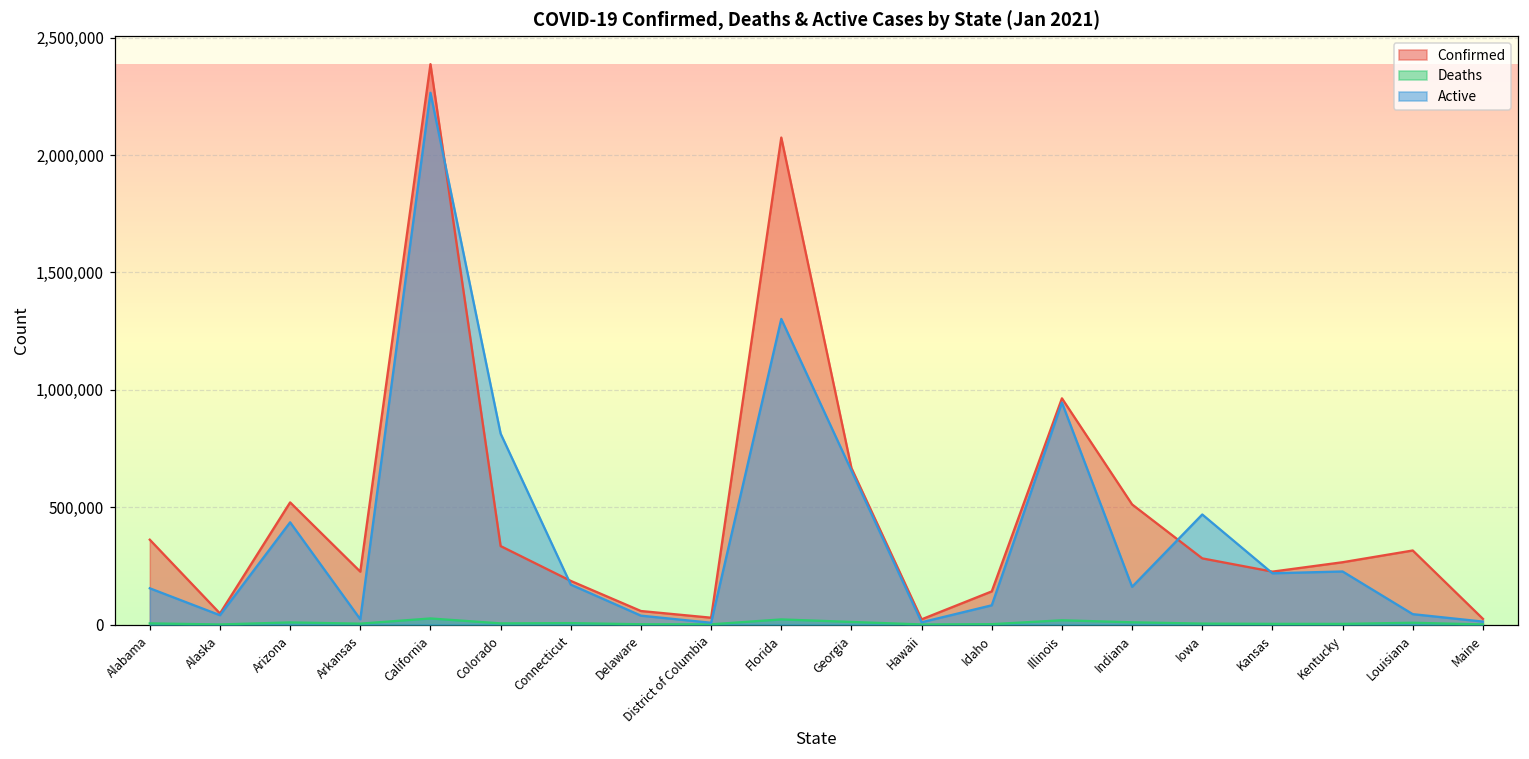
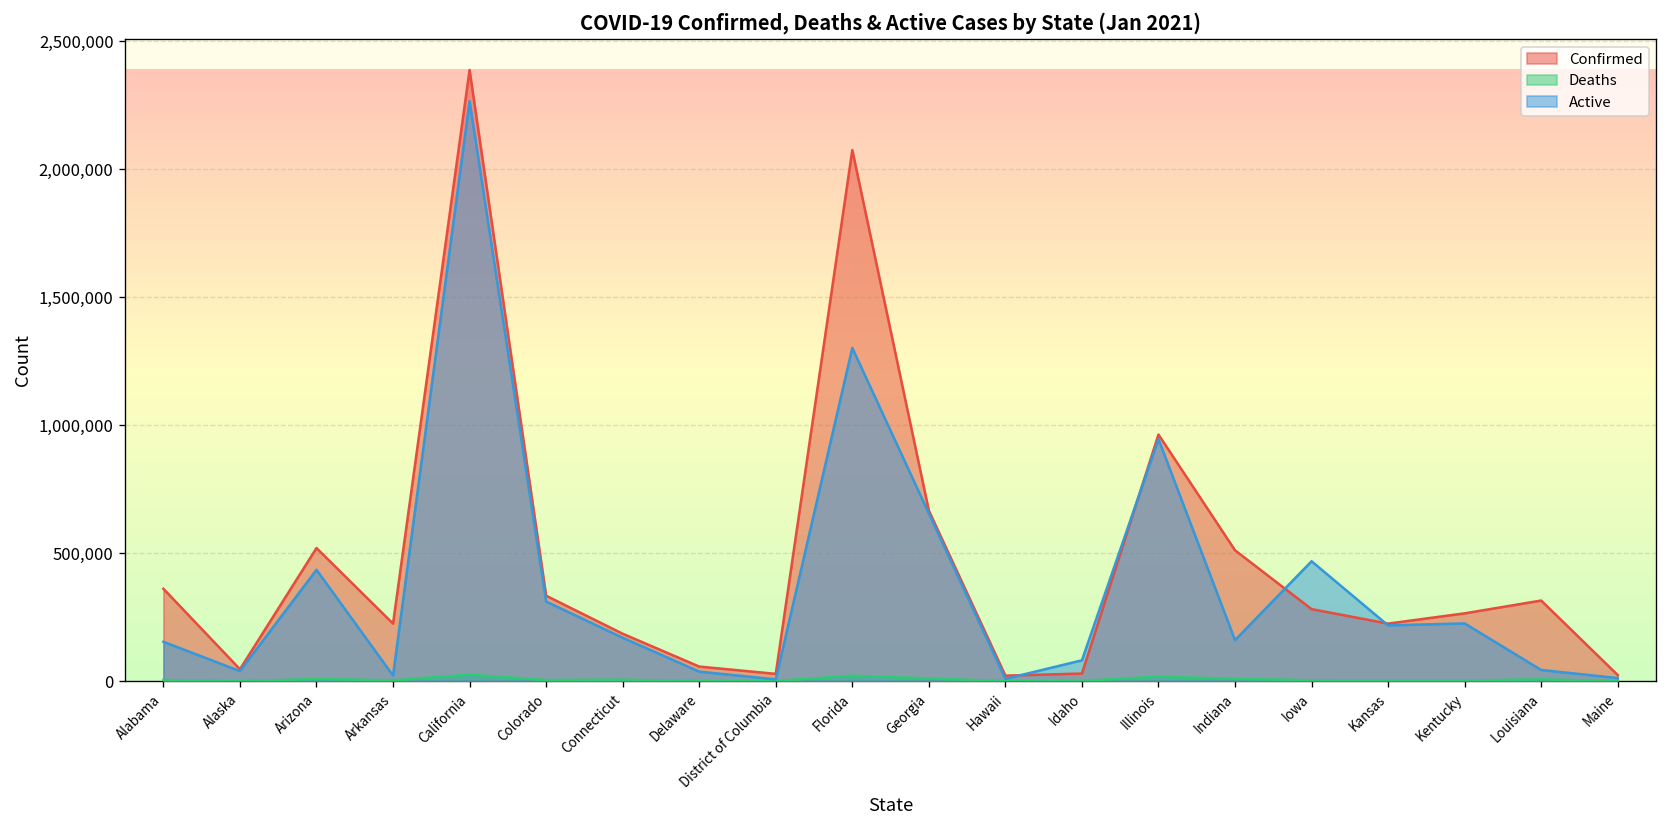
  {
    "Confirmed": {
      "Alabama": "360,000",
      "Arizona": "520,000",
      "Arkansas": "230,000",
      "California": "2,390,000",
      "Colorado": "330,000",
      "Connecticut": "190,000",
      "Delaware": "60,000",
      "District of Columbia": "30,000",
      "Florida": "2,070,000",
      "Hawaii": "20,000",
-     "Idaho": "140,000",
+     "Idaho": "30,000",
      "Illinois": "960,000",
      "Indiana": "510,000",
      "Iowa": "280,000",
      "Kentucky": "270,000",
      "Louisiana": "320,000"
    },
    "Deaths": {
      "Alabama": "0",
      "Alaska": "0",
      "Arizona": "10,000",
      "Arkansas": "0",
      "California": "30,000",
      "Colorado": "0",
      "Connecticut": "10,000",
      "Delaware": "0",
      "Florida": "20,000",
      "Georgia": "10,000",
      "Idaho": "0",
      "Illinois": "20,000",
      "Indiana": "10,000",
      "Iowa": "0",
      "Kansas": "0",
      "Kentucky": "0",
      "Louisiana": "10,000",
      "Maine": "0"
    },
    "Active": {
      "Alabama": "150,000",
      "Arizona": "440,000",
      "Arkansas": "20,000",
      "California": "2,270,000",
-     "Colorado": "810,000",
+     "Colorado": "310,000",
      "Connecticut": "170,000",
      "Delaware": "40,000",
      "Florida": "1,300,000",
      "Idaho": "80,000",
      "Illinois": "950,000",
      "Indiana": "160,000",
      "Iowa": "470,000",
      "Kentucky": "230,000",
      "Louisiana": "40,000"
    }
  }
